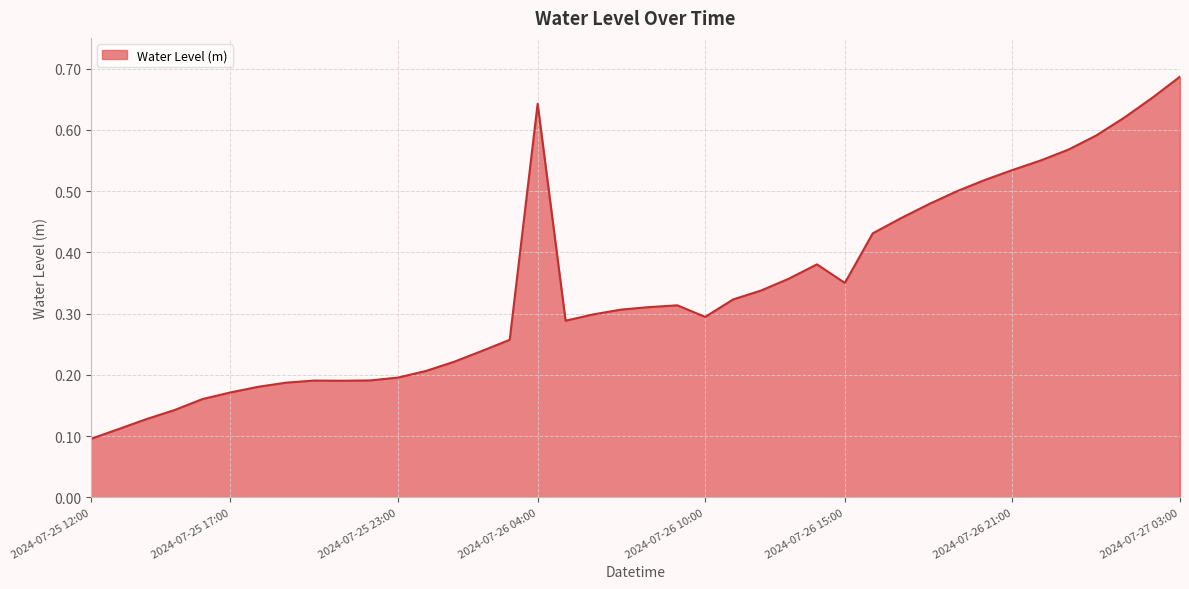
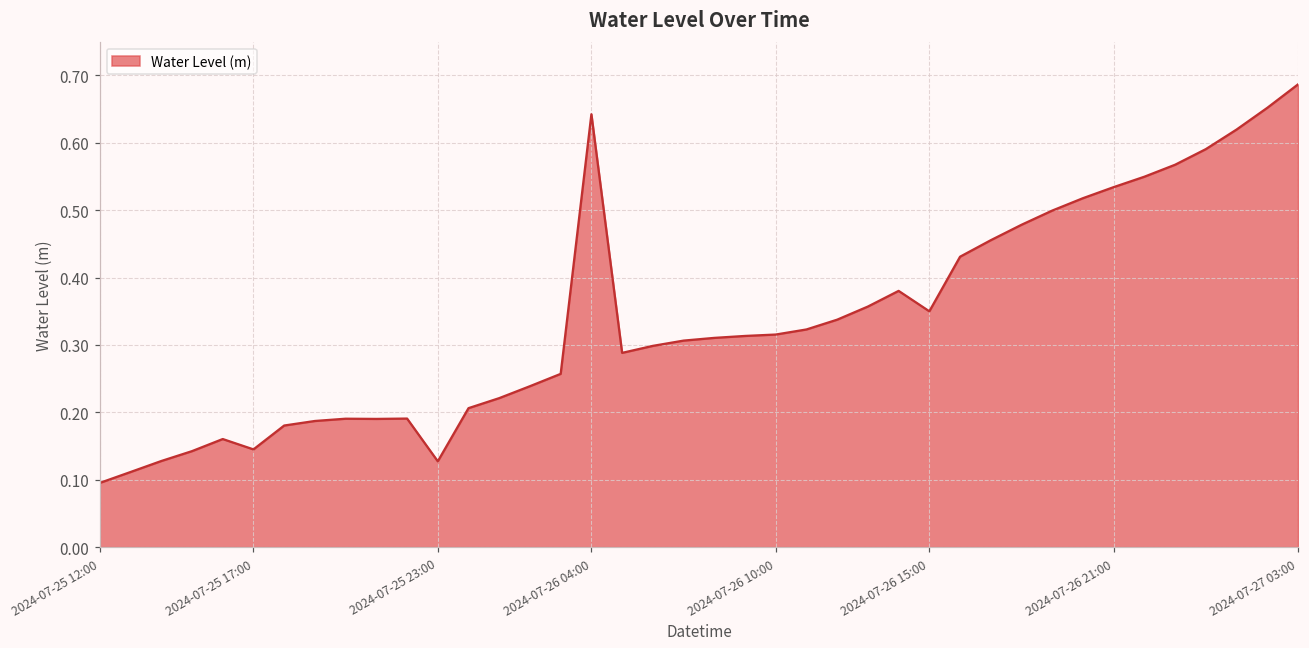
  {
    "2024-07-25 12:00": 0.10,
-   "2024-07-25 17:00": 0.17,
-   "2024-07-25 23:00": 0.20,
+   "2024-07-25 17:00": 0.14,
+   "2024-07-25 23:00": 0.13,
    "2024-07-26 04:00": 0.64,
-   "2024-07-26 10:00": 0.29,
+   "2024-07-26 10:00": 0.32,
    "2024-07-26 15:00": 0.35,
    "2024-07-26 21:00": 0.53,
    "2024-07-27 03:00": 0.69
  }
